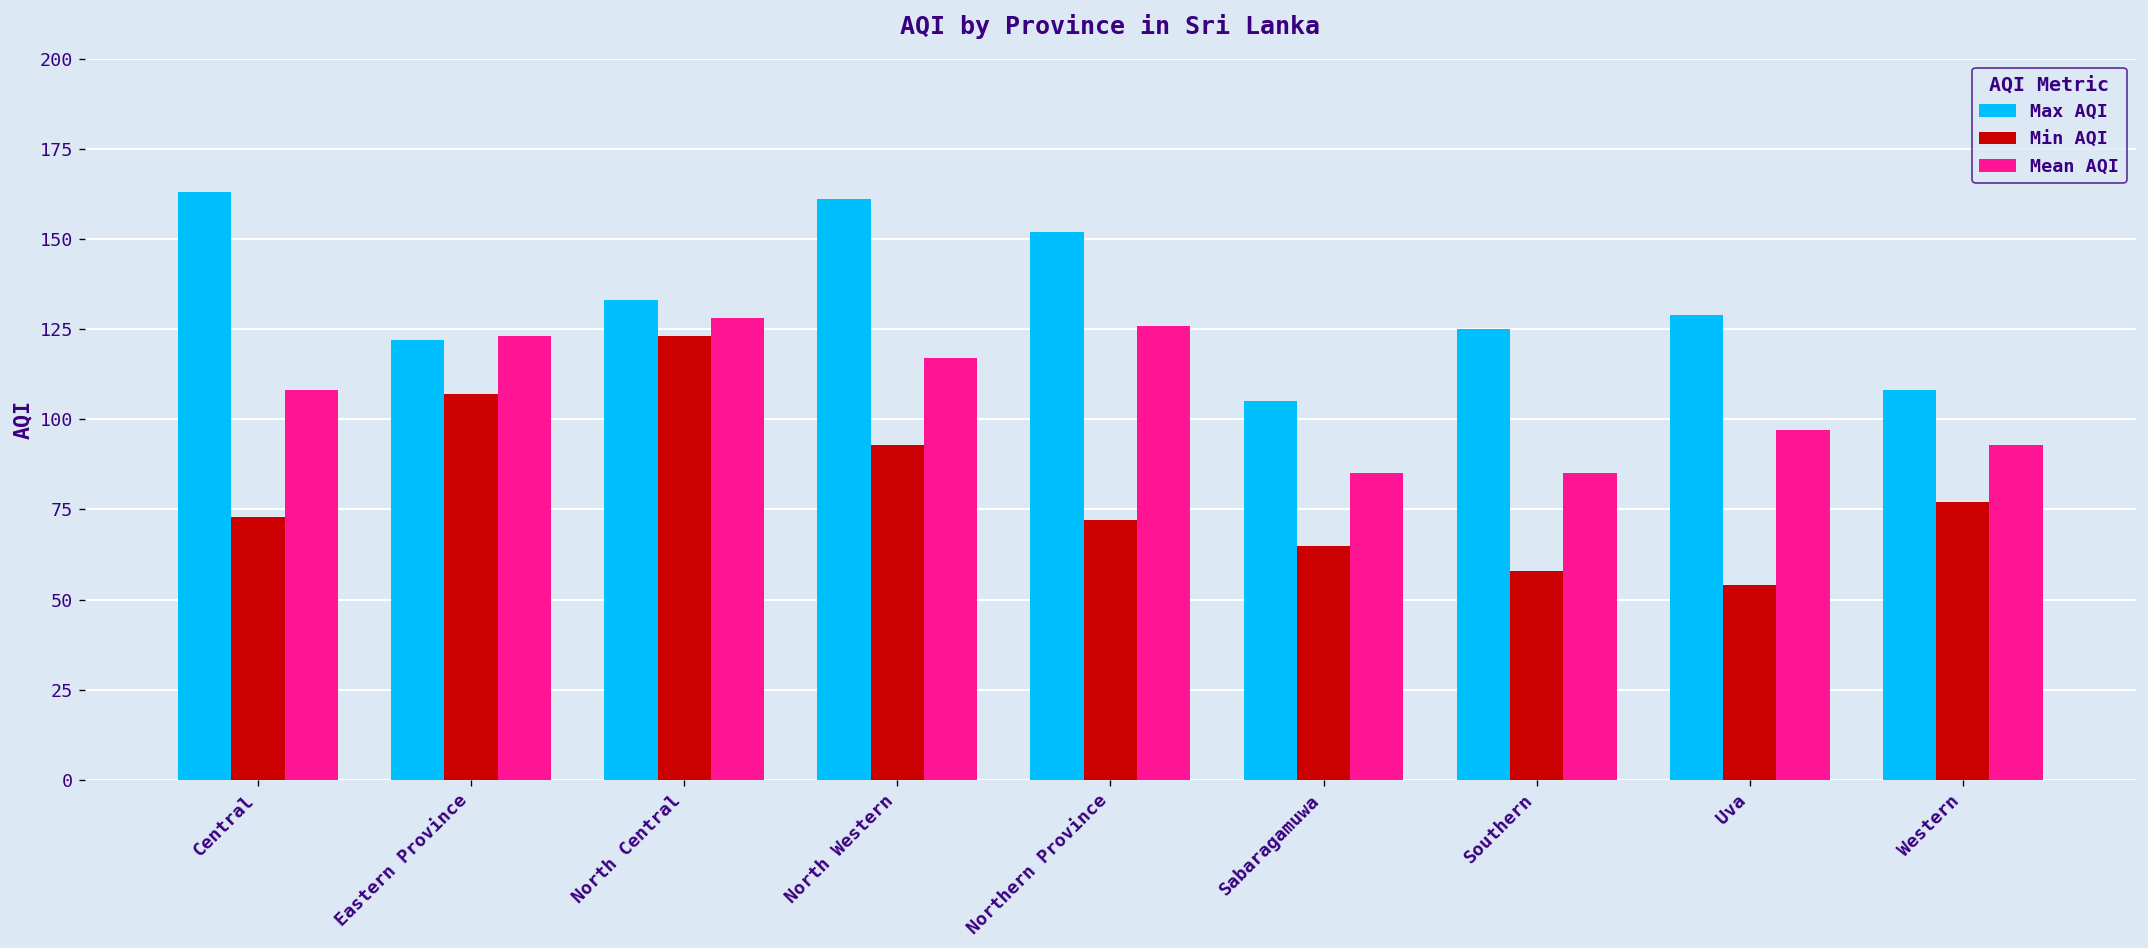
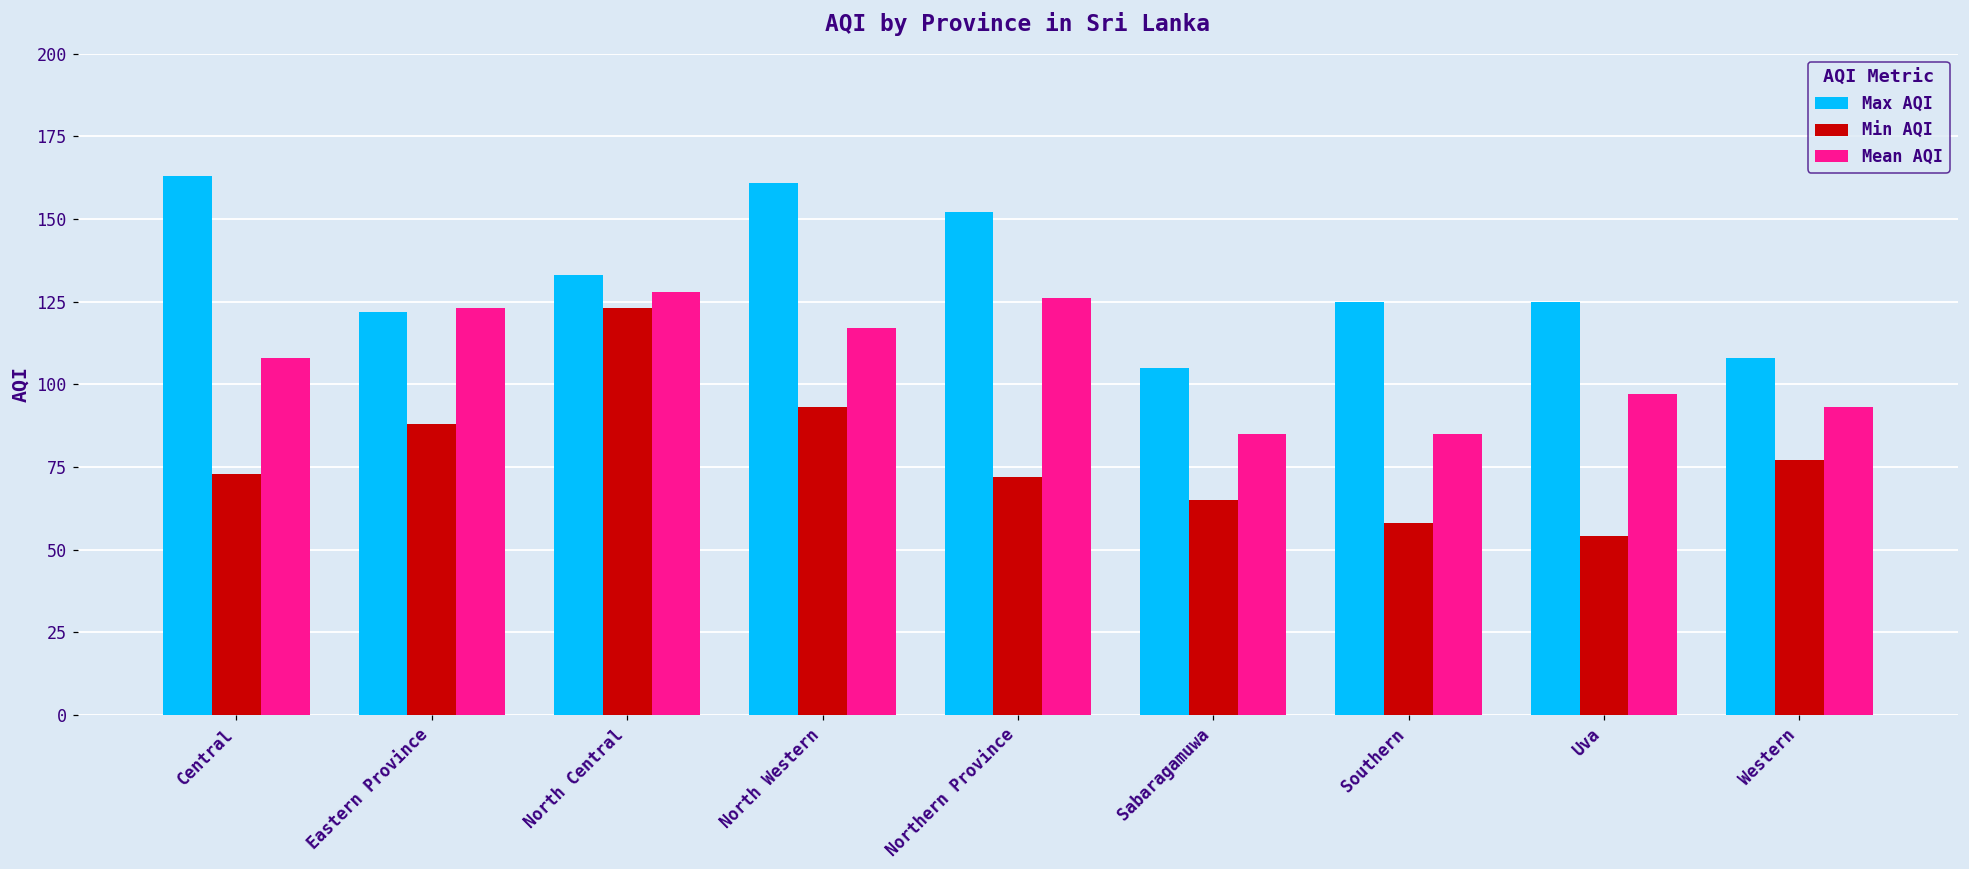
  {
    "Max AQI": {
      "Central": 163,
      "Eastern Province": 122,
      "North Central": 133,
      "North Western": 161,
      "Northern Province": 152,
      "Sabaragamuwa": 105,
      "Southern": 125,
-     "Uva": 129,
+     "Uva": 125,
      "Western": 108
    },
    "Min AQI": {
      "Central": 73,
-     "Eastern Province": 107,
+     "Eastern Province": 88,
      "North Central": 123,
      "North Western": 93,
      "Northern Province": 72,
      "Sabaragamuwa": 65,
      "Southern": 58,
      "Uva": 54,
      "Western": 77
    },
    "Mean AQI": {
      "Central": 108,
      "Eastern Province": 123,
      "North Central": 128,
      "North Western": 117,
      "Northern Province": 126,
      "Sabaragamuwa": 85,
      "Southern": 85,
      "Uva": 97,
      "Western": 93
    }
  }
